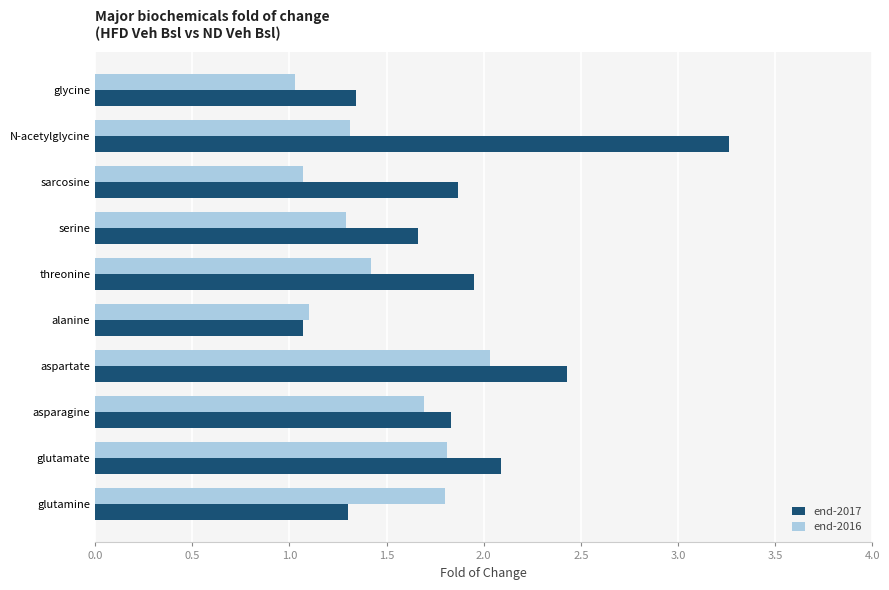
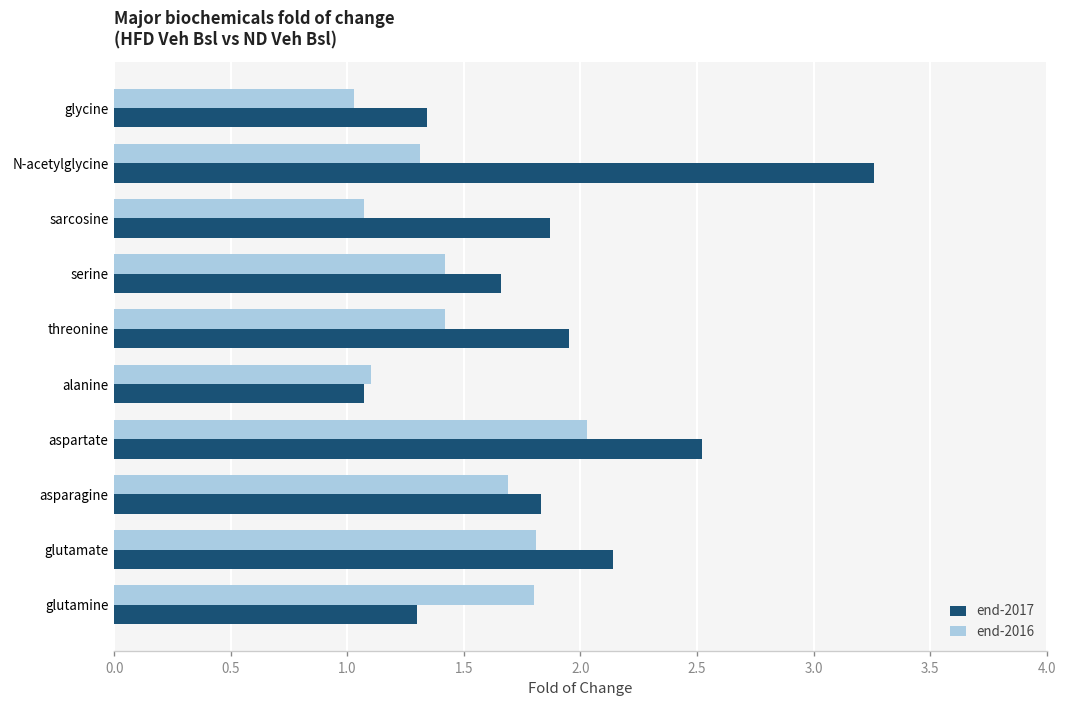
  {
    "end-2017": {
      "glycine": 1.34,
      "N-acetylglycine": 3.26,
      "sarcosine": 1.87,
      "serine": 1.66,
      "threonine": 1.95,
      "alanine": 1.07,
-     "aspartate": 2.43,
+     "aspartate": 2.52,
      "asparagine": 1.83,
-     "glutamate": 2.09,
+     "glutamate": 2.14,
      "glutamine": 1.30
    },
    "end-2016": {
      "glycine": 1.03,
      "N-acetylglycine": 1.31,
      "sarcosine": 1.07,
-     "serine": 1.29,
+     "serine": 1.42,
      "threonine": 1.42,
      "alanine": 1.10,
      "aspartate": 2.03,
      "asparagine": 1.69,
      "glutamate": 1.81,
      "glutamine": 1.80
    }
  }
